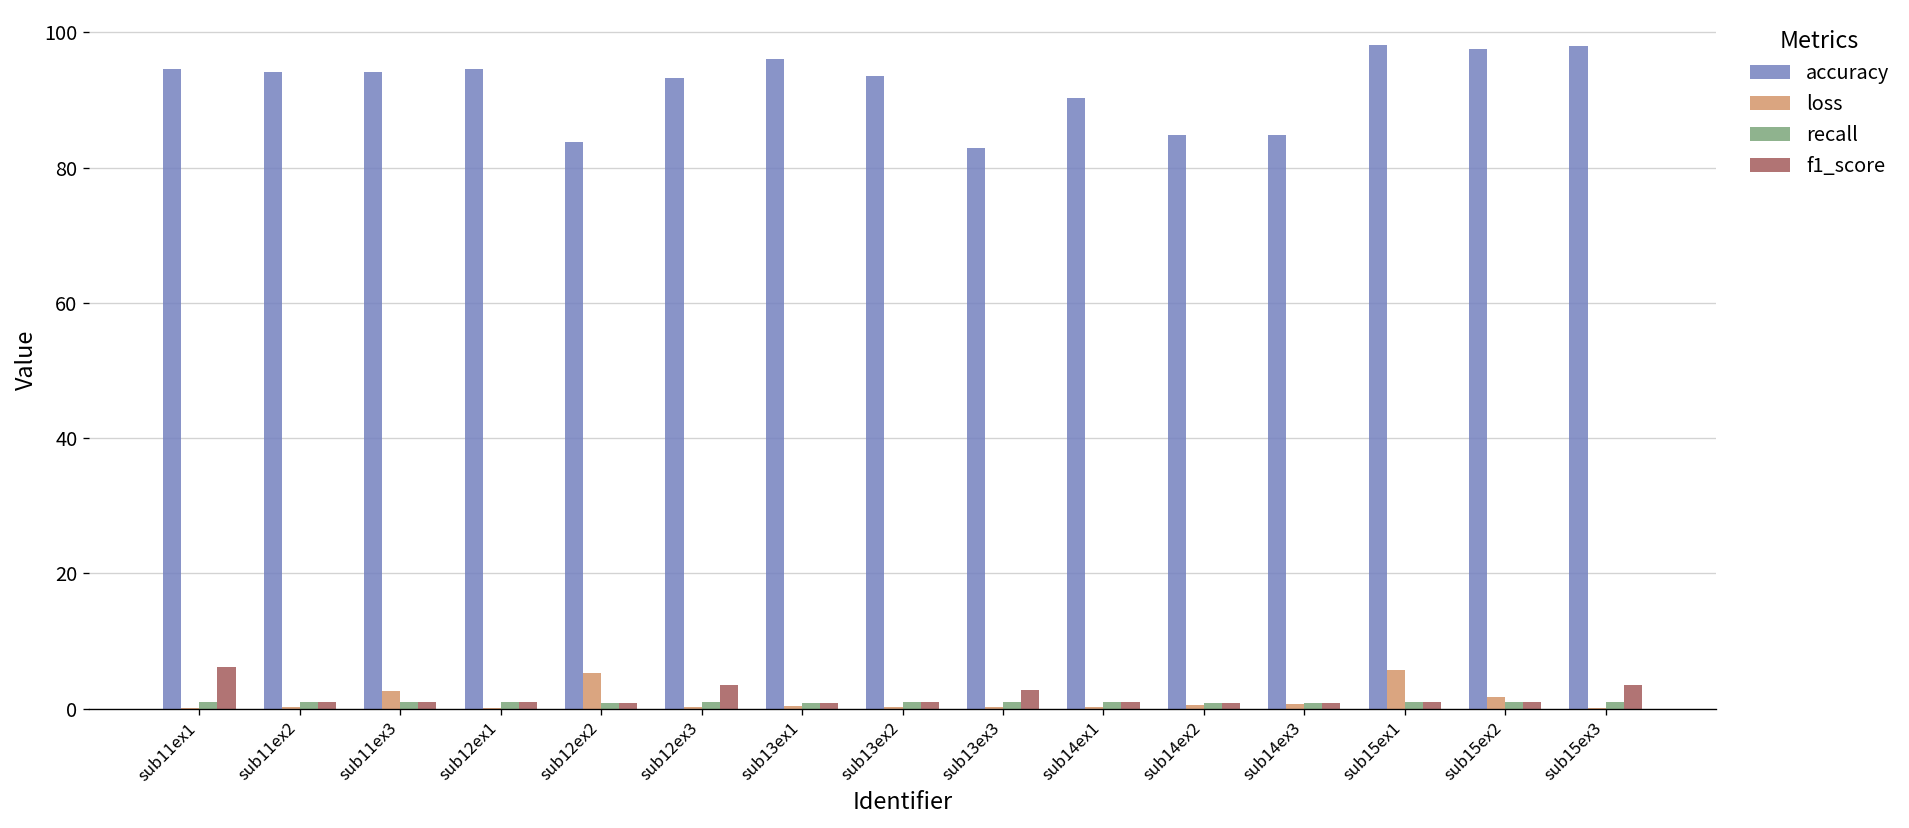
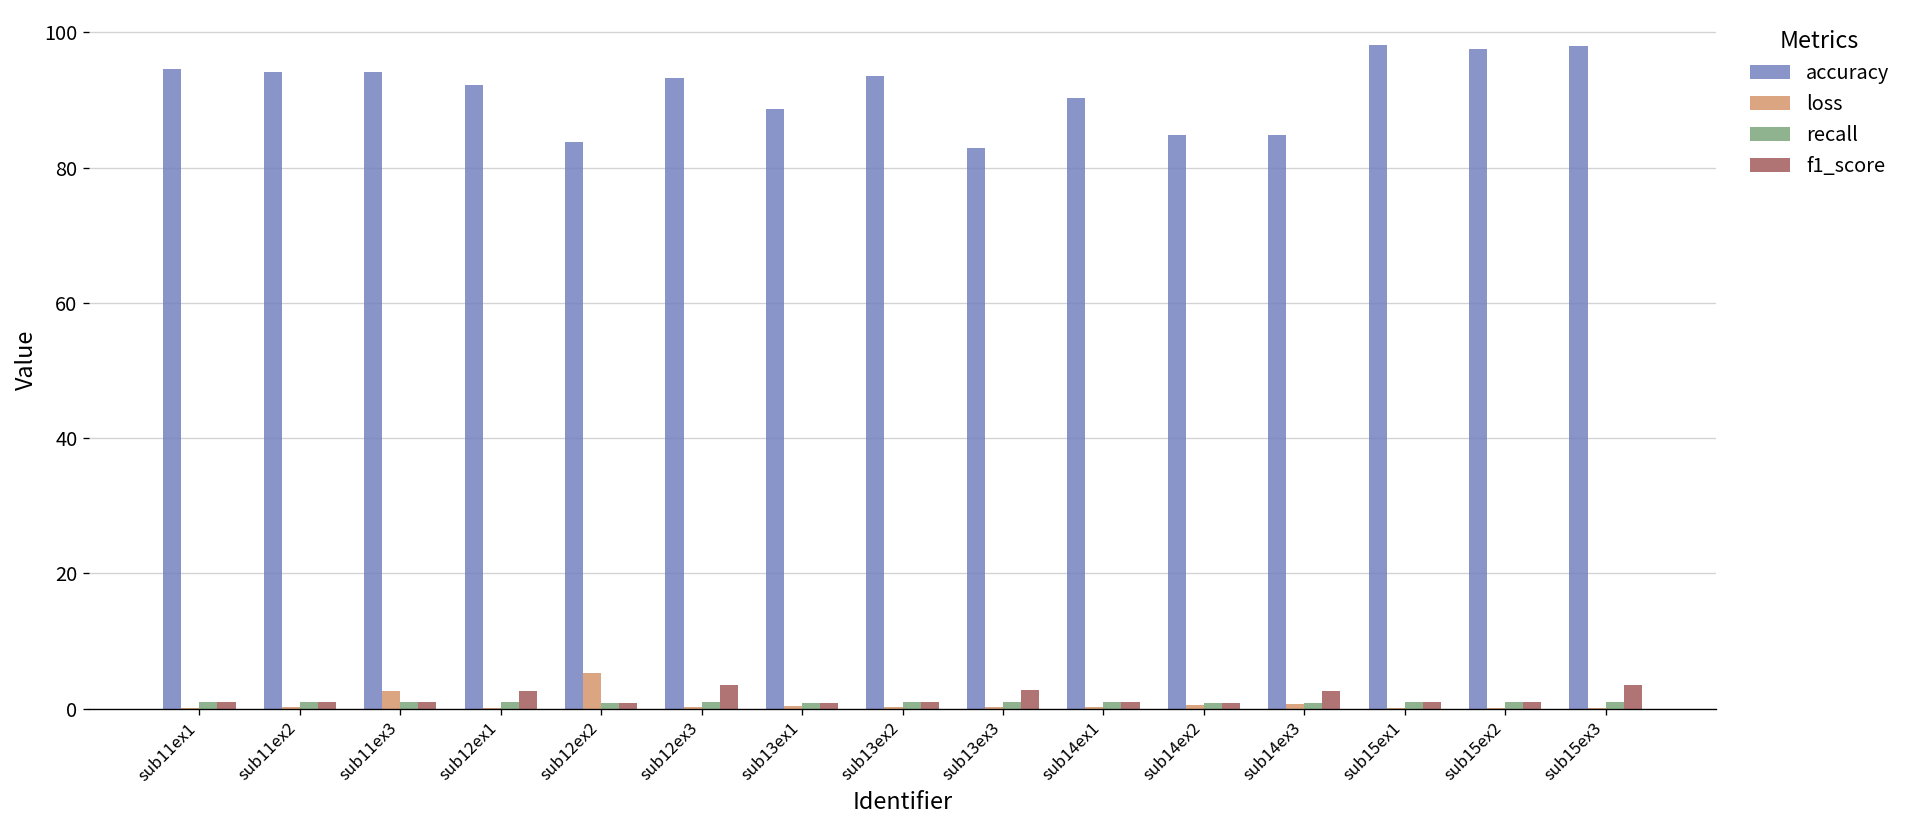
  {
    "accuracy": {
      "sub11ex1": 95,
      "sub11ex2": 94,
      "sub11ex3": 94,
-     "sub12ex1": 95,
+     "sub12ex1": 92,
      "sub12ex2": 84,
      "sub12ex3": 93,
-     "sub13ex1": 96,
+     "sub13ex1": 89,
      "sub13ex2": 94,
      "sub13ex3": 83,
      "sub14ex1": 90,
      "sub14ex2": 85,
      "sub14ex3": 85,
      "sub15ex1": 98,
      "sub15ex2": 98,
      "sub15ex3": 98
    },
    "loss": {
      "sub11ex3": 3,
      "sub12ex2": 5,
      "sub14ex2": 0,
      "sub14ex3": 1,
-     "sub15ex1": 6,
-     "sub15ex2": 2
+     "sub15ex1": 0,
+     "sub15ex2": 0
    },
    "recall": {
      "sub11ex1": 1,
      "sub11ex2": 1,
      "sub11ex3": 1,
      "sub12ex1": 1,
      "sub12ex2": 1,
      "sub12ex3": 1,
      "sub13ex1": 1,
      "sub13ex2": 1,
      "sub13ex3": 1,
      "sub14ex1": 1,
      "sub14ex2": 1,
      "sub14ex3": 1,
      "sub15ex1": 1,
      "sub15ex2": 1,
      "sub15ex3": 1
    },
    "f1_score": {
-     "sub11ex1": 6,
+     "sub11ex1": 1,
      "sub11ex2": 1,
      "sub11ex3": 1,
-     "sub12ex1": 1,
+     "sub12ex1": 3,
      "sub12ex2": 1,
      "sub12ex3": 3,
      "sub13ex1": 1,
      "sub13ex2": 1,
      "sub13ex3": 3,
      "sub14ex1": 1,
      "sub14ex2": 1,
-     "sub14ex3": 1,
+     "sub14ex3": 3,
      "sub15ex1": 1,
      "sub15ex2": 1,
      "sub15ex3": 4
    }
  }
